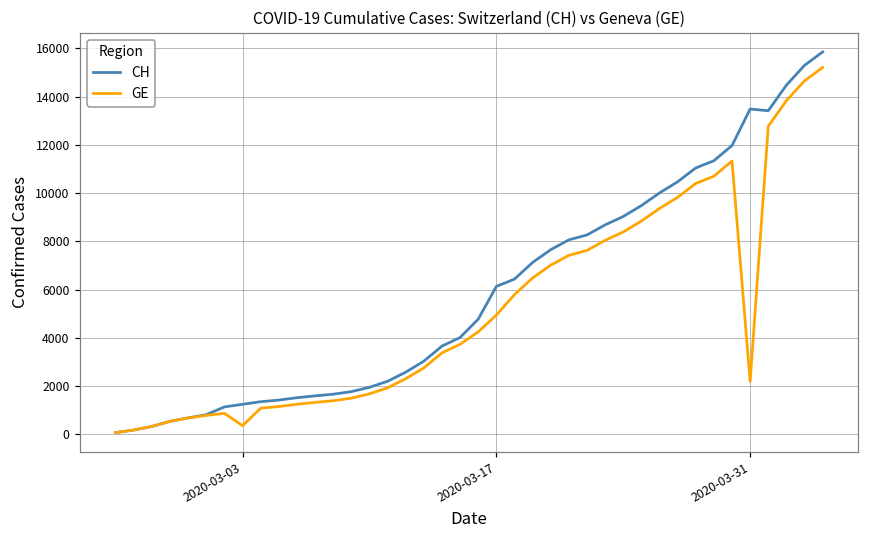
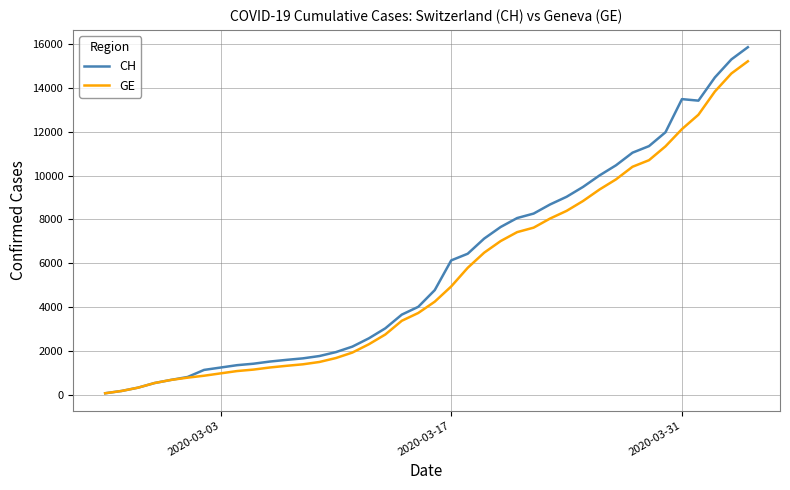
  {
    "CH": {
      "2020-03-03": 1200,
      "2020-03-17": 6100,
      "2020-03-31": 13500
    },
    "GE": {
-     "2020-03-03": 400,
+     "2020-03-03": 1000,
      "2020-03-17": 4900,
-     "2020-03-31": 2200
+     "2020-03-31": 12100
    }
  }
